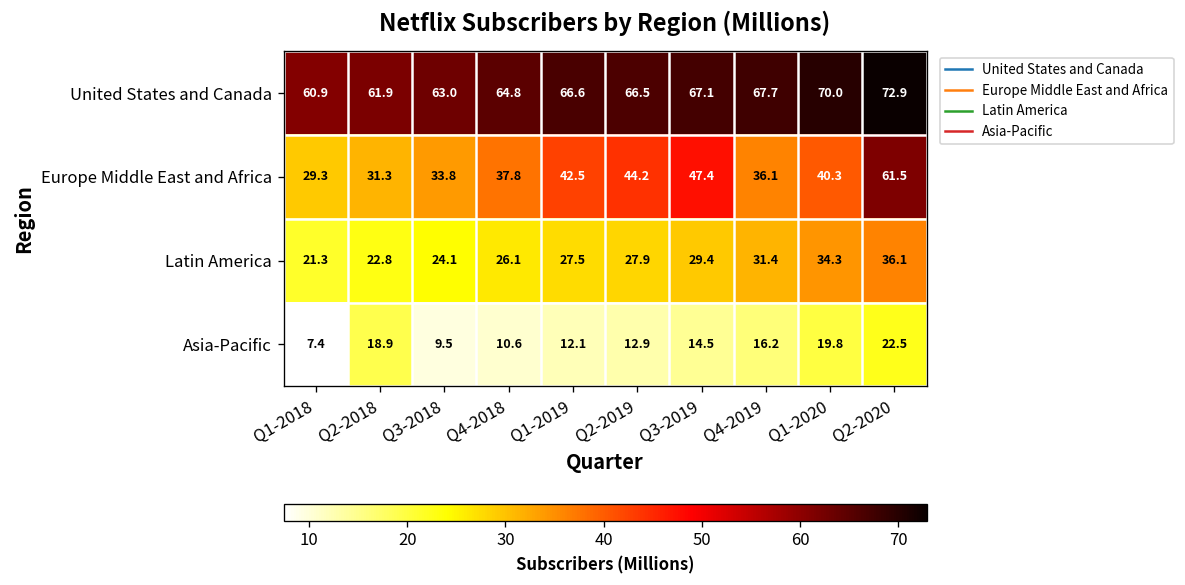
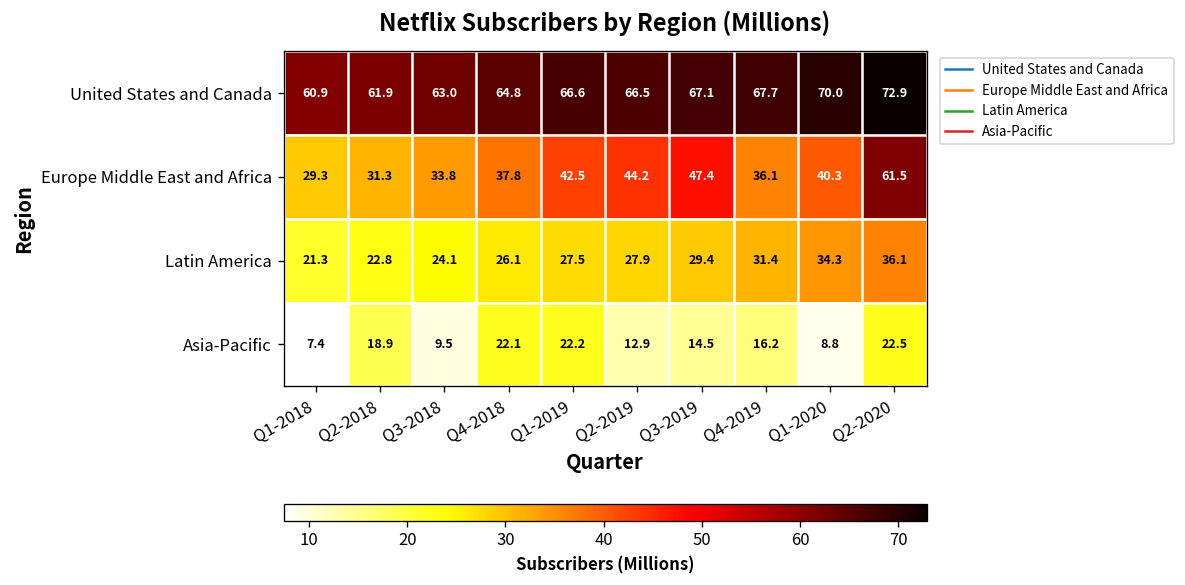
  {
    "United States and Canada": {
      "Q1-2018": 60.9,
      "Q2-2018": 61.9,
      "Q3-2018": 63.0,
      "Q4-2018": 64.8,
      "Q1-2019": 66.6,
      "Q2-2019": 66.5,
      "Q3-2019": 67.1,
      "Q4-2019": 67.7,
      "Q1-2020": 70.0,
      "Q2-2020": 72.9
    },
    "Europe Middle East and Africa": {
      "Q1-2018": 29.3,
      "Q2-2018": 31.3,
      "Q3-2018": 33.8,
      "Q4-2018": 37.8,
      "Q1-2019": 42.5,
      "Q2-2019": 44.2,
      "Q3-2019": 47.4,
      "Q4-2019": 36.1,
      "Q1-2020": 40.3,
      "Q2-2020": 61.5
    },
    "Latin America": {
      "Q1-2018": 21.3,
      "Q2-2018": 22.8,
      "Q3-2018": 24.1,
      "Q4-2018": 26.1,
      "Q1-2019": 27.5,
      "Q2-2019": 27.9,
      "Q3-2019": 29.4,
      "Q4-2019": 31.4,
      "Q1-2020": 34.3,
      "Q2-2020": 36.1
    },
    "Asia-Pacific": {
      "Q1-2018": 7.4,
      "Q2-2018": 18.9,
      "Q3-2018": 9.5,
-     "Q4-2018": 10.6,
-     "Q1-2019": 12.1,
+     "Q4-2018": 22.1,
+     "Q1-2019": 22.2,
      "Q2-2019": 12.9,
      "Q3-2019": 14.5,
      "Q4-2019": 16.2,
-     "Q1-2020": 19.8,
+     "Q1-2020": 8.8,
      "Q2-2020": 22.5
    }
  }
